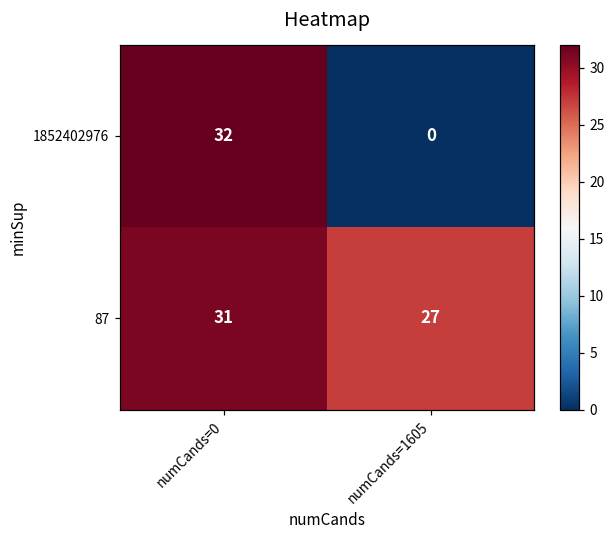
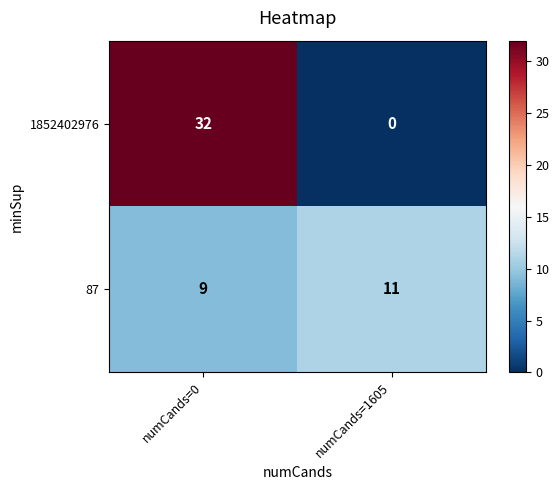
  {
    "1852402976": {
      "numCands=0": 32,
      "numCands=1605": 0
    },
    "87": {
-     "numCands=0": 31,
-     "numCands=1605": 27
+     "numCands=0": 9,
+     "numCands=1605": 11
    }
  }
